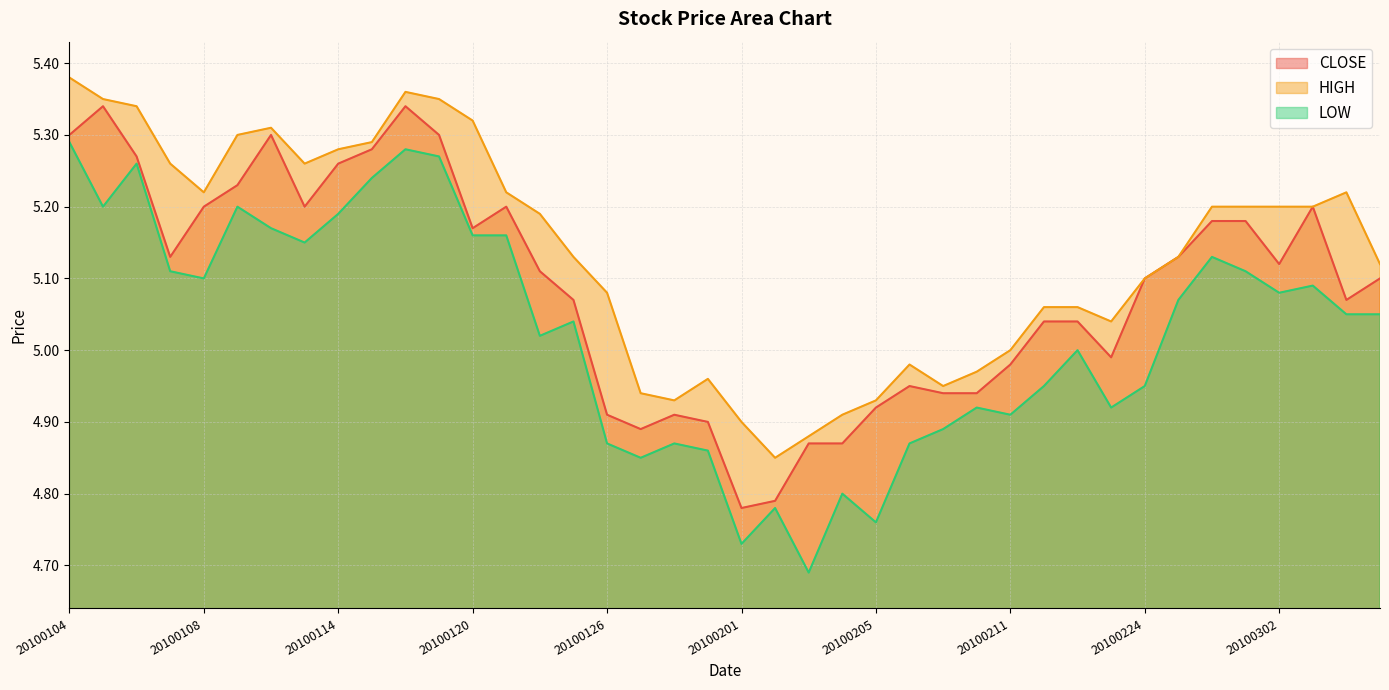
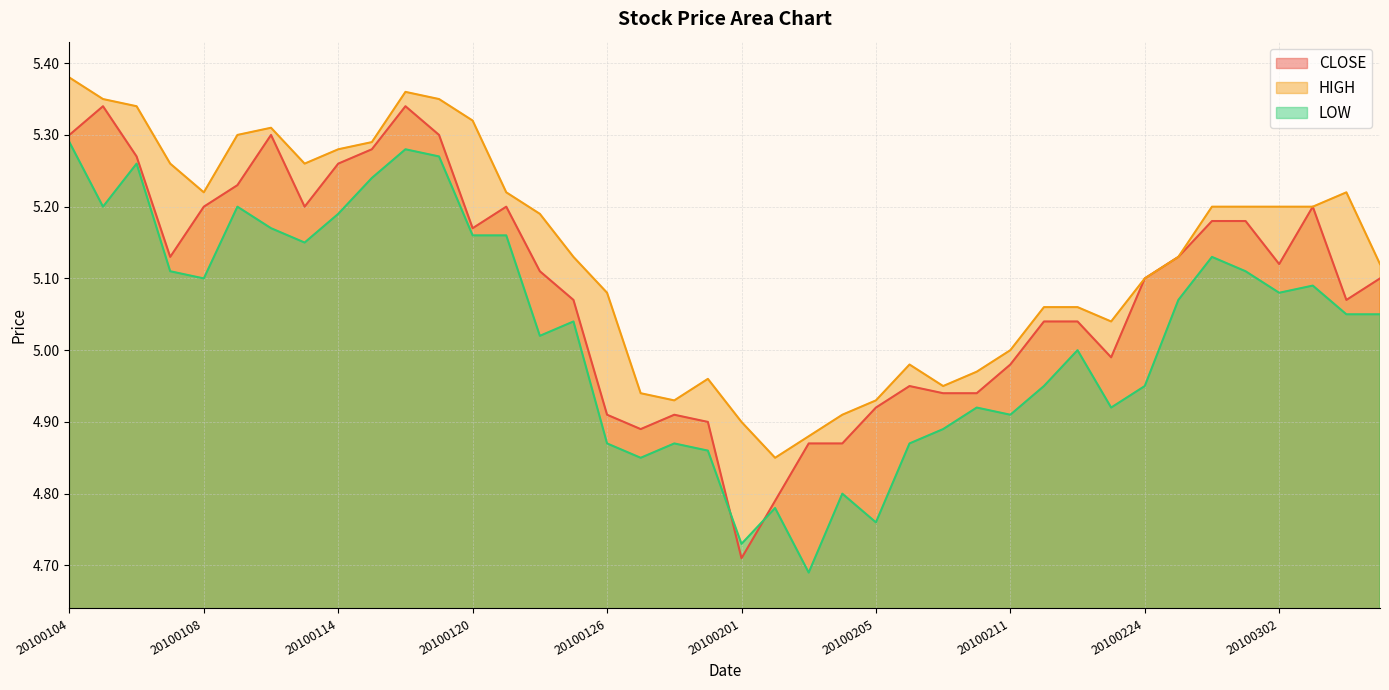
  {
    "CLOSE": {
      "20100104": 5.30,
      "20100108": 5.20,
      "20100114": 5.26,
      "20100120": 5.17,
      "20100126": 4.91,
-     "20100201": 4.78,
+     "20100201": 4.71,
      "20100205": 4.92,
      "20100211": 4.98,
      "20100302": 5.12
    },
    "HIGH": {
      "20100104": 5.38,
      "20100108": 5.22,
      "20100114": 5.28,
      "20100120": 5.32,
      "20100126": 5.08,
      "20100201": 4.90,
      "20100205": 4.93,
      "20100211": 5.00,
      "20100302": 5.20
    },
    "LOW": {
      "20100104": 5.29,
      "20100108": 5.10,
      "20100114": 5.19,
      "20100120": 5.16,
      "20100126": 4.87,
      "20100201": 4.73,
      "20100205": 4.76,
      "20100211": 4.91,
      "20100224": 4.95,
      "20100302": 5.08
    }
  }
